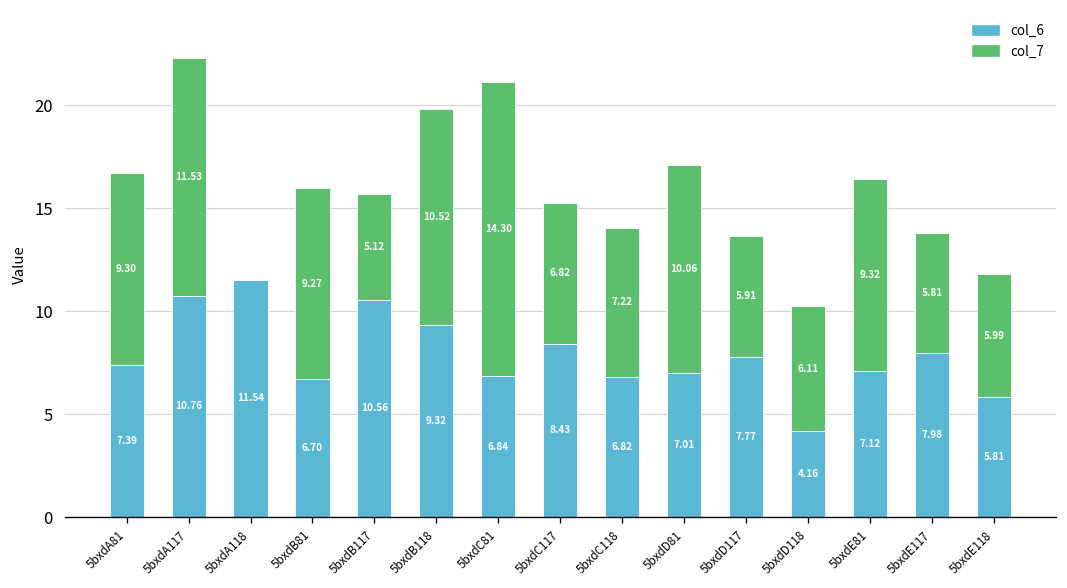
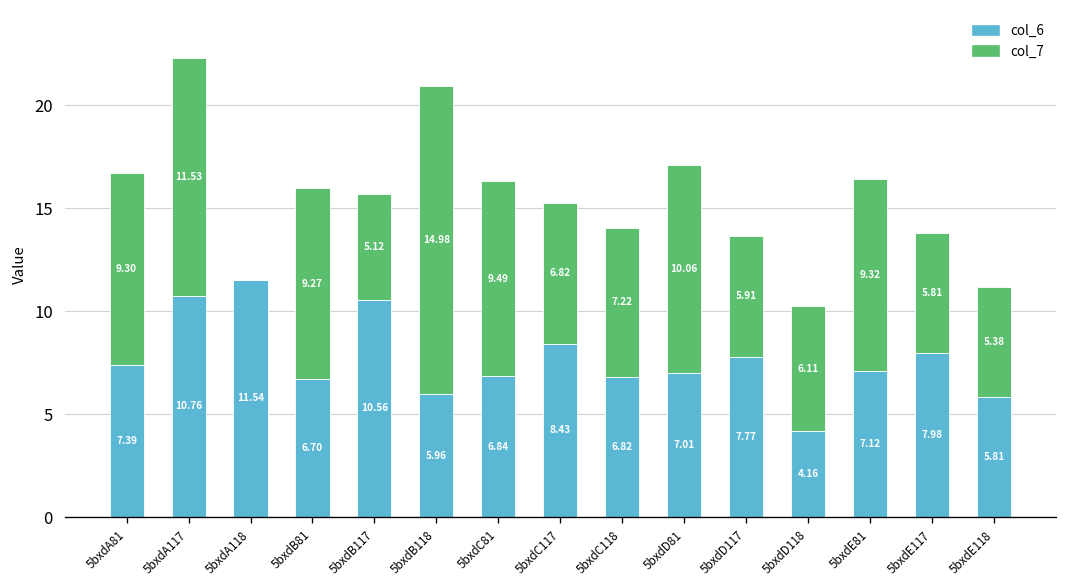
  {
    "col_6": {
      "5bxdA81": 7.39,
      "5bxdA117": 10.76,
      "5bxdA118": 11.54,
      "5bxdB81": 6.70,
      "5bxdB117": 10.56,
-     "5bxdB118": 9.32,
+     "5bxdB118": 5.96,
      "5bxdC81": 6.84,
      "5bxdC117": 8.43,
      "5bxdC118": 6.82,
      "5bxdD81": 7.01,
      "5bxdD117": 7.77,
      "5bxdD118": 4.16,
      "5bxdE81": 7.12,
      "5bxdE117": 7.98,
      "5bxdE118": 5.81
    },
    "col_7": {
      "5bxdA81": 9.30,
      "5bxdA117": 11.53,
      "5bxdB81": 9.27,
      "5bxdB117": 5.12,
-     "5bxdB118": 10.52,
-     "5bxdC81": 14.30,
+     "5bxdB118": 14.98,
+     "5bxdC81": 9.49,
      "5bxdC117": 6.82,
      "5bxdC118": 7.22,
      "5bxdD81": 10.06,
      "5bxdD117": 5.91,
      "5bxdD118": 6.11,
      "5bxdE81": 9.32,
      "5bxdE117": 5.81,
-     "5bxdE118": 5.99
+     "5bxdE118": 5.38
    }
  }
